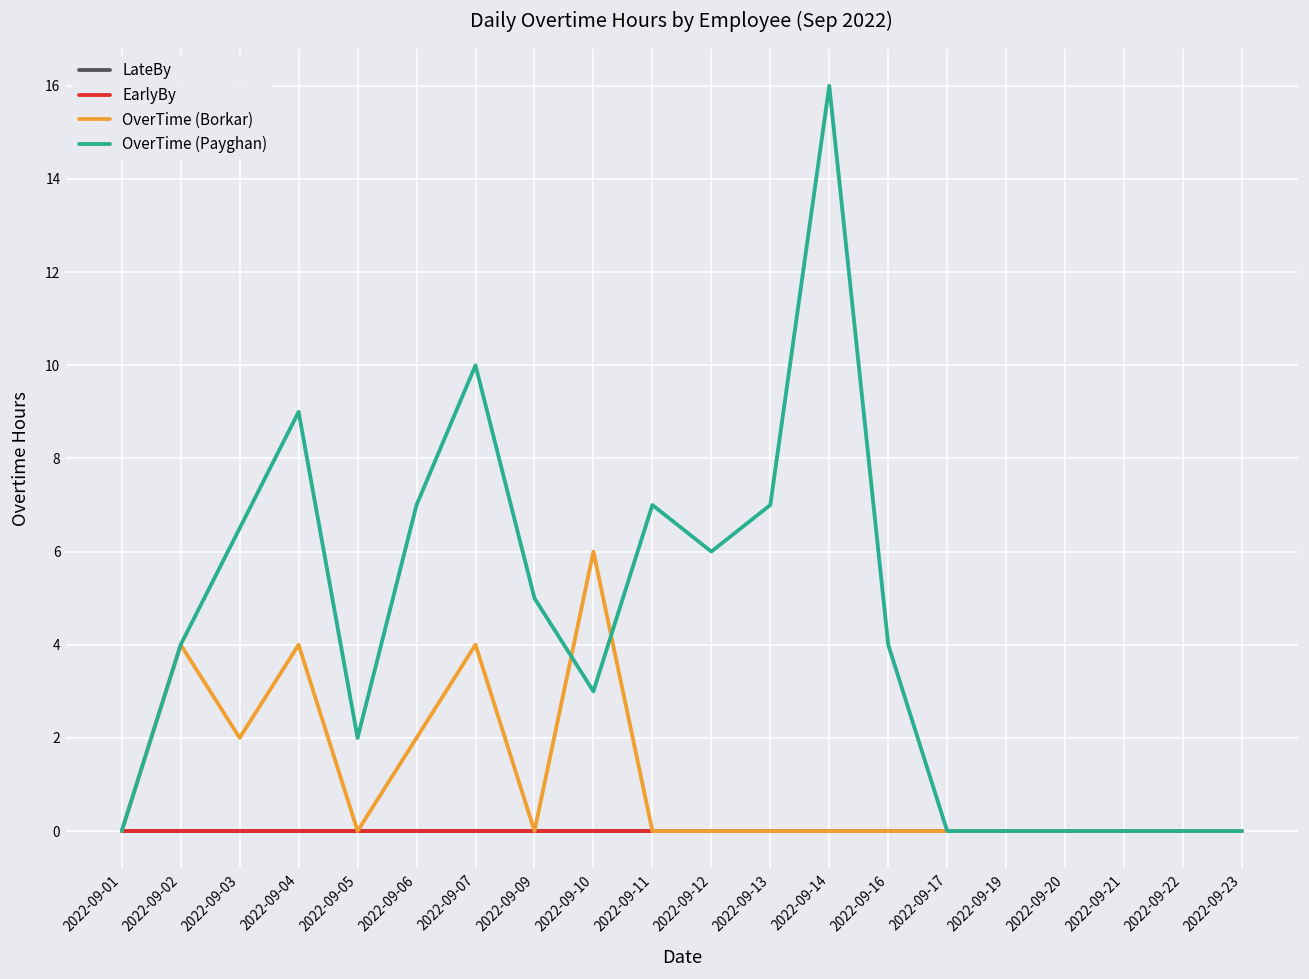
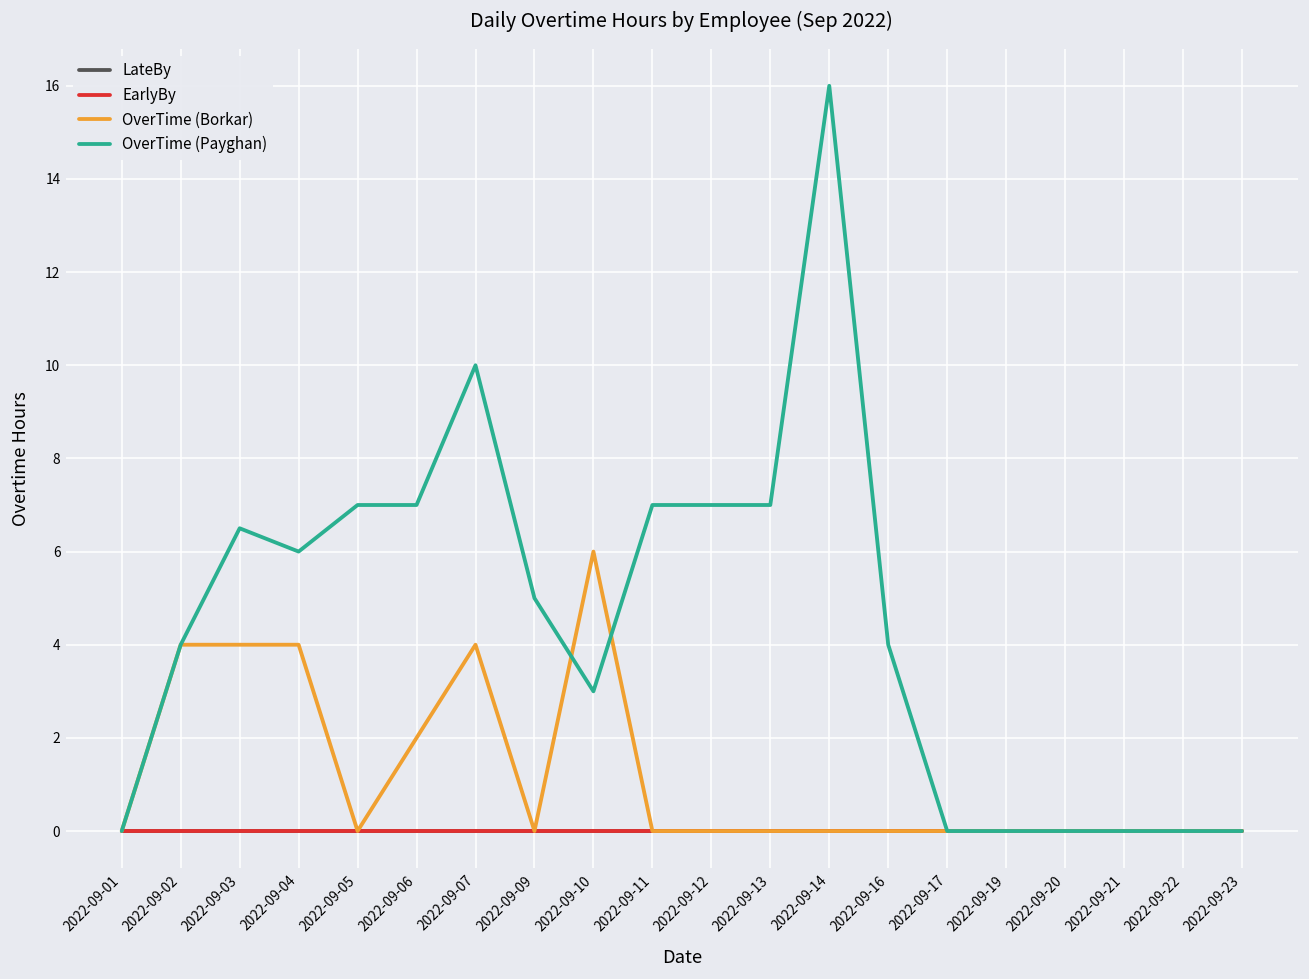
  {
    "EarlyBy": {
      "2022-09-02": 0,
      "2022-09-03": 0,
      "2022-09-04": 0,
      "2022-09-06": 0,
      "2022-09-07": 0,
      "2022-09-10": 0
    },
    "OverTime (Borkar)": {
-     "2022-09-03": 2,
+     "2022-09-03": 4,
      "2022-09-04": 4,
      "2022-09-06": 2,
      "2022-09-07": 4,
      "2022-09-10": 6
    },
    "OverTime (Payghan)": {
      "2022-09-03": 6.5,
-     "2022-09-04": 9,
-     "2022-09-05": 2,
+     "2022-09-04": 6,
+     "2022-09-05": 7,
      "2022-09-06": 7,
      "2022-09-07": 10,
      "2022-09-09": 5,
      "2022-09-10": 3,
      "2022-09-11": 7,
-     "2022-09-12": 6,
+     "2022-09-12": 7,
      "2022-09-13": 7,
      "2022-09-14": 16,
      "2022-09-16": 4
    }
  }
